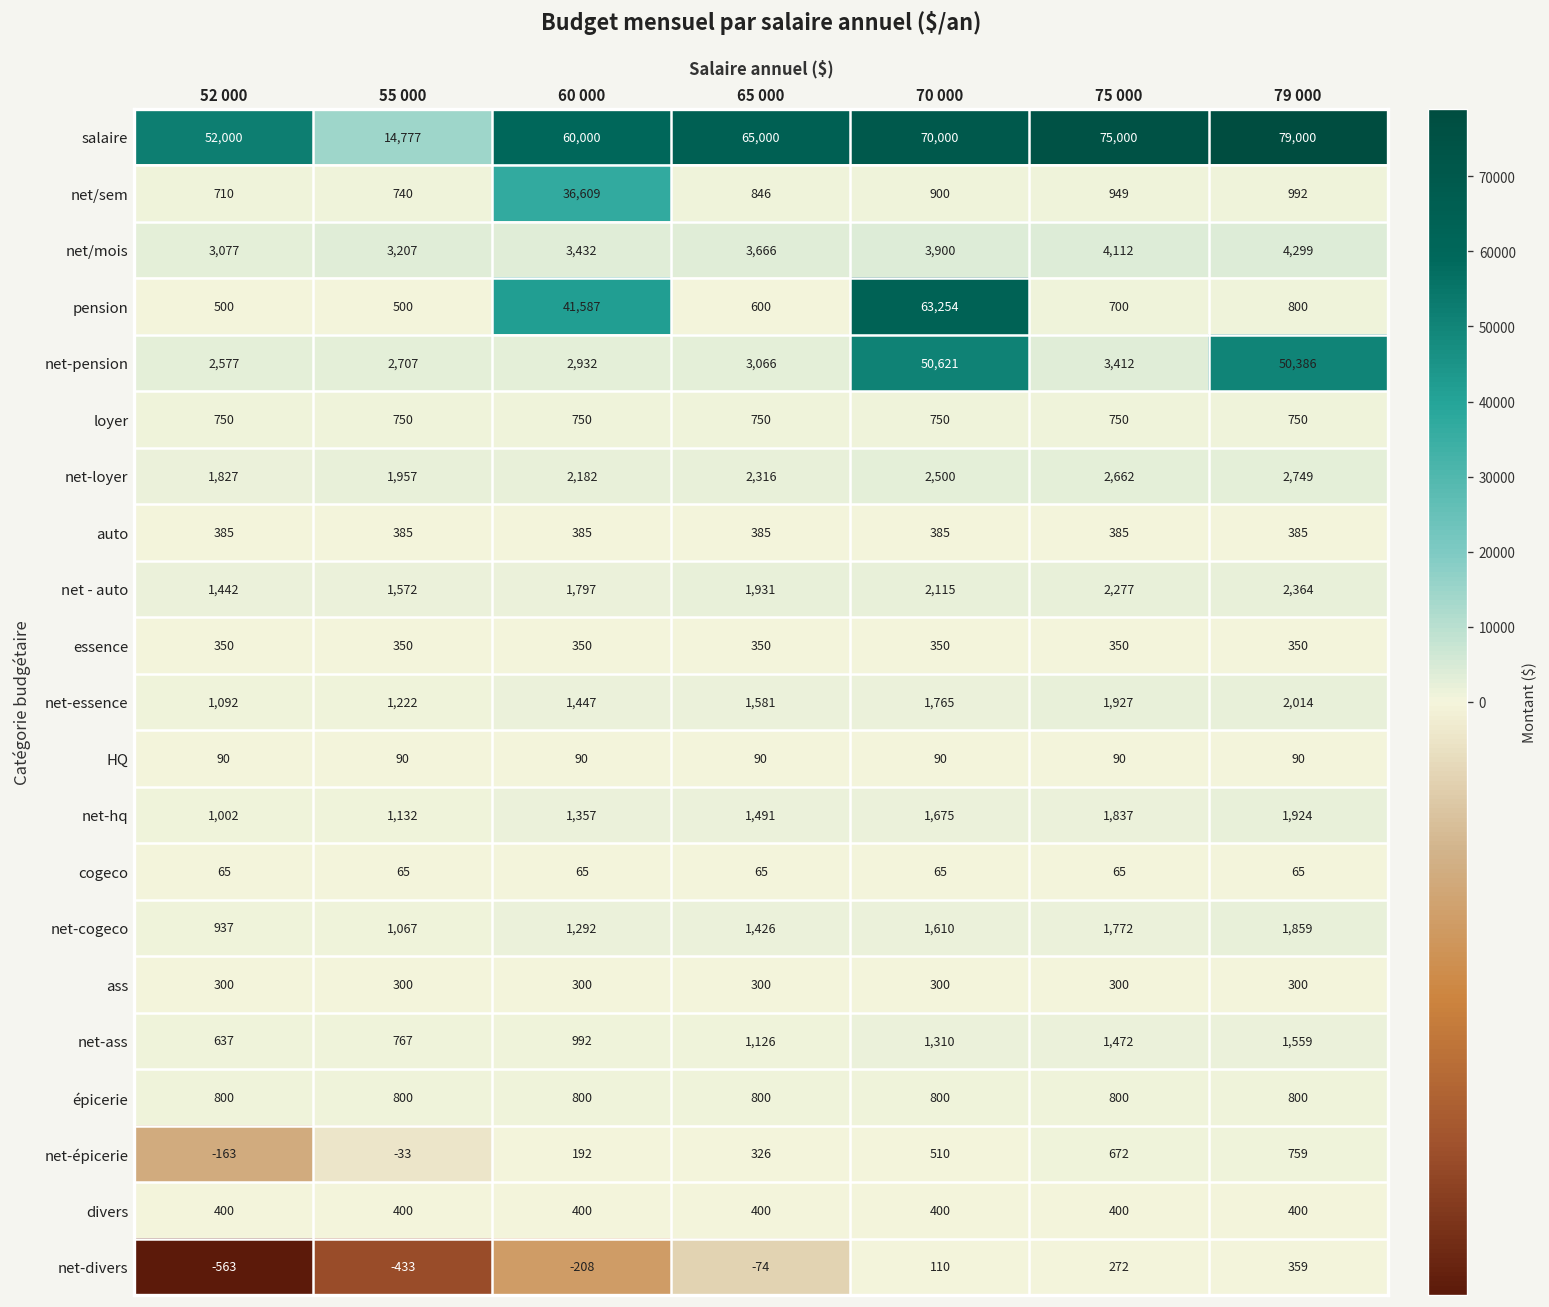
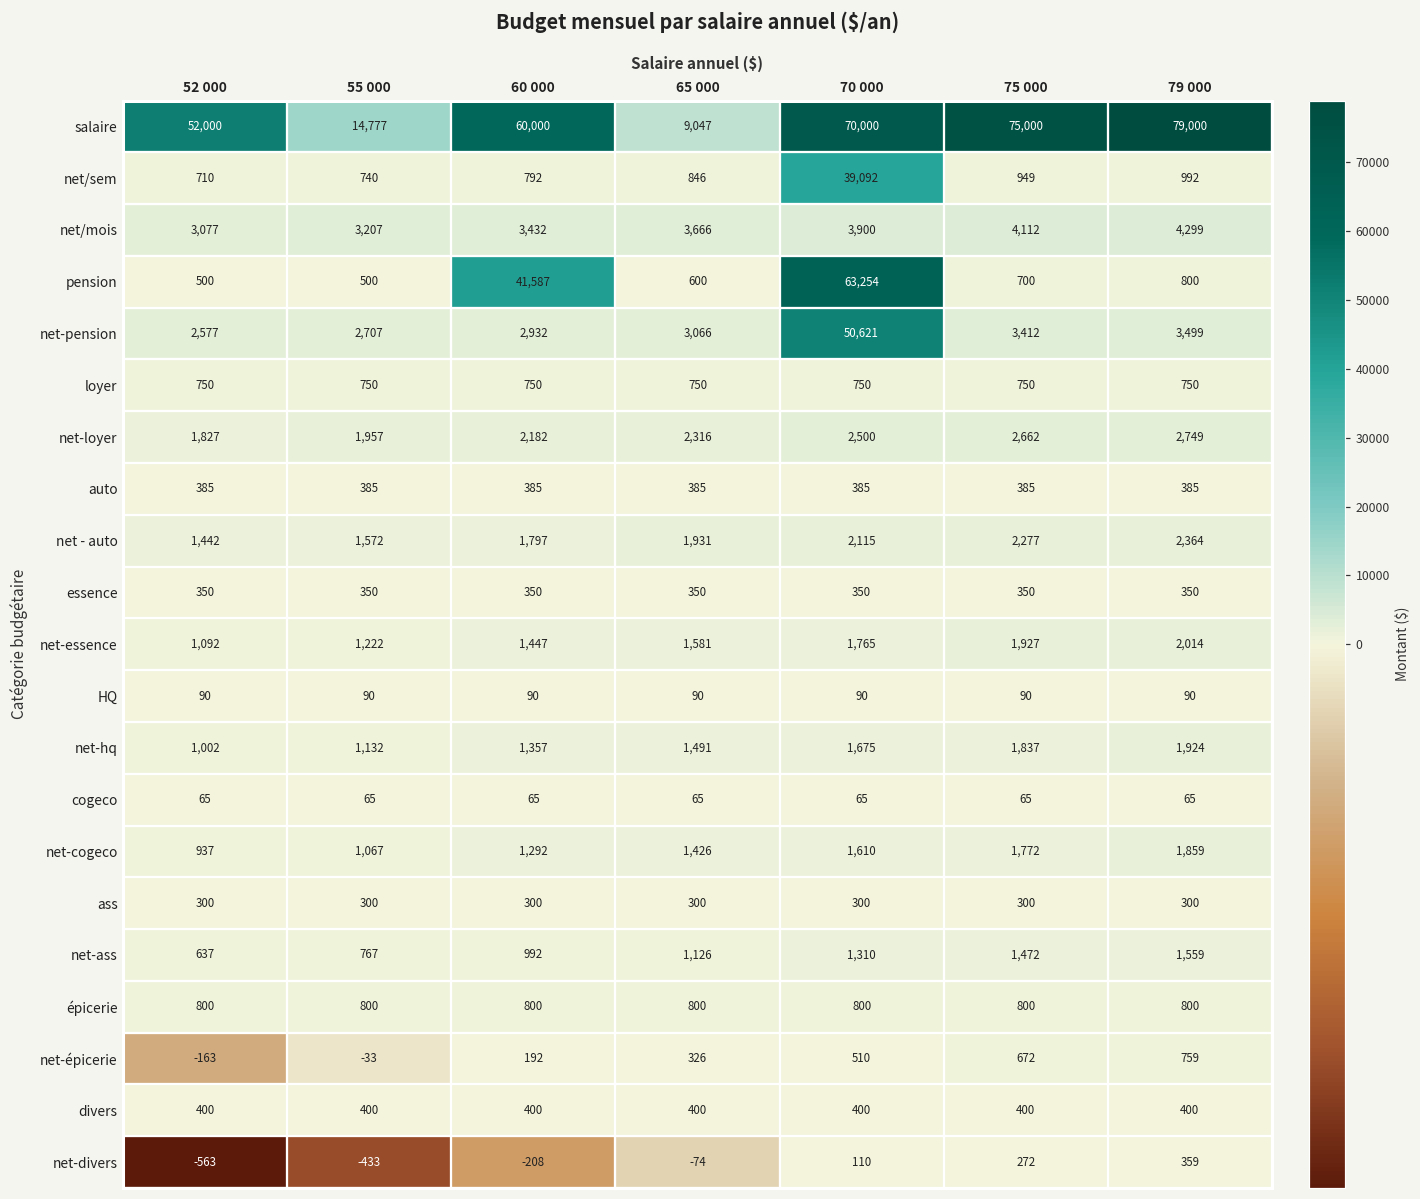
  {
    "salaire": {
      "52 000": "52,000",
      "55 000": "14,777",
      "60 000": "60,000",
-     "65 000": "65,000",
+     "65 000": "9,047",
      "70 000": "70,000",
      "75 000": "75,000",
      "79 000": "79,000"
    },
    "net/sem": {
      "52 000": "710",
      "55 000": "740",
-     "60 000": "36,609",
+     "60 000": "792",
      "65 000": "846",
-     "70 000": "900",
+     "70 000": "39,092",
      "75 000": "949",
      "79 000": "992"
    },
    "net/mois": {
      "52 000": "3,077",
      "55 000": "3,207",
      "60 000": "3,432",
      "65 000": "3,666",
      "70 000": "3,900",
      "75 000": "4,112",
      "79 000": "4,299"
    },
    "pension": {
      "52 000": "500",
      "55 000": "500",
      "60 000": "41,587",
      "65 000": "600",
      "70 000": "63,254",
      "75 000": "700",
      "79 000": "800"
    },
    "net-pension": {
      "52 000": "2,577",
      "55 000": "2,707",
      "60 000": "2,932",
      "65 000": "3,066",
      "70 000": "50,621",
      "75 000": "3,412",
-     "79 000": "50,386"
+     "79 000": "3,499"
    },
    "loyer": {
      "52 000": "750",
      "55 000": "750",
      "60 000": "750",
      "65 000": "750",
      "70 000": "750",
      "75 000": "750",
      "79 000": "750"
    },
    "net-loyer": {
      "52 000": "1,827",
      "55 000": "1,957",
      "60 000": "2,182",
      "65 000": "2,316",
      "70 000": "2,500",
      "75 000": "2,662",
      "79 000": "2,749"
    },
    "auto": {
      "52 000": "385",
      "55 000": "385",
      "60 000": "385",
      "65 000": "385",
      "70 000": "385",
      "75 000": "385",
      "79 000": "385"
    },
    "net - auto": {
      "52 000": "1,442",
      "55 000": "1,572",
      "60 000": "1,797",
      "65 000": "1,931",
      "70 000": "2,115",
      "75 000": "2,277",
      "79 000": "2,364"
    },
    "essence": {
      "52 000": "350",
      "55 000": "350",
      "60 000": "350",
      "65 000": "350",
      "70 000": "350",
      "75 000": "350",
      "79 000": "350"
    },
    "net-essence": {
      "52 000": "1,092",
      "55 000": "1,222",
      "60 000": "1,447",
      "65 000": "1,581",
      "70 000": "1,765",
      "75 000": "1,927",
      "79 000": "2,014"
    },
    "HQ": {
      "52 000": "90",
      "55 000": "90",
      "60 000": "90",
      "65 000": "90",
      "70 000": "90",
      "75 000": "90",
      "79 000": "90"
    },
    "net-hq": {
      "52 000": "1,002",
      "55 000": "1,132",
      "60 000": "1,357",
      "65 000": "1,491",
      "70 000": "1,675",
      "75 000": "1,837",
      "79 000": "1,924"
    },
    "cogeco": {
      "52 000": "65",
      "55 000": "65",
      "60 000": "65",
      "65 000": "65",
      "70 000": "65",
      "75 000": "65",
      "79 000": "65"
    },
    "net-cogeco": {
      "52 000": "937",
      "55 000": "1,067",
      "60 000": "1,292",
      "65 000": "1,426",
      "70 000": "1,610",
      "75 000": "1,772",
      "79 000": "1,859"
    },
    "ass": {
      "52 000": "300",
      "55 000": "300",
      "60 000": "300",
      "65 000": "300",
      "70 000": "300",
      "75 000": "300",
      "79 000": "300"
    },
    "net-ass": {
      "52 000": "637",
      "55 000": "767",
      "60 000": "992",
      "65 000": "1,126",
      "70 000": "1,310",
      "75 000": "1,472",
      "79 000": "1,559"
    },
    "épicerie": {
      "52 000": "800",
      "55 000": "800",
      "60 000": "800",
      "65 000": "800",
      "70 000": "800",
      "75 000": "800",
      "79 000": "800"
    },
    "net-épicerie": {
      "52 000": "-163",
      "55 000": "-33",
      "60 000": "192",
      "65 000": "326",
      "70 000": "510",
      "75 000": "672",
      "79 000": "759"
    },
    "divers": {
      "52 000": "400",
      "55 000": "400",
      "60 000": "400",
      "65 000": "400",
      "70 000": "400",
      "75 000": "400",
      "79 000": "400"
    },
    "net-divers": {
      "52 000": "-563",
      "55 000": "-433",
      "60 000": "-208",
      "65 000": "-74",
      "70 000": "110",
      "75 000": "272",
      "79 000": "359"
    }
  }
